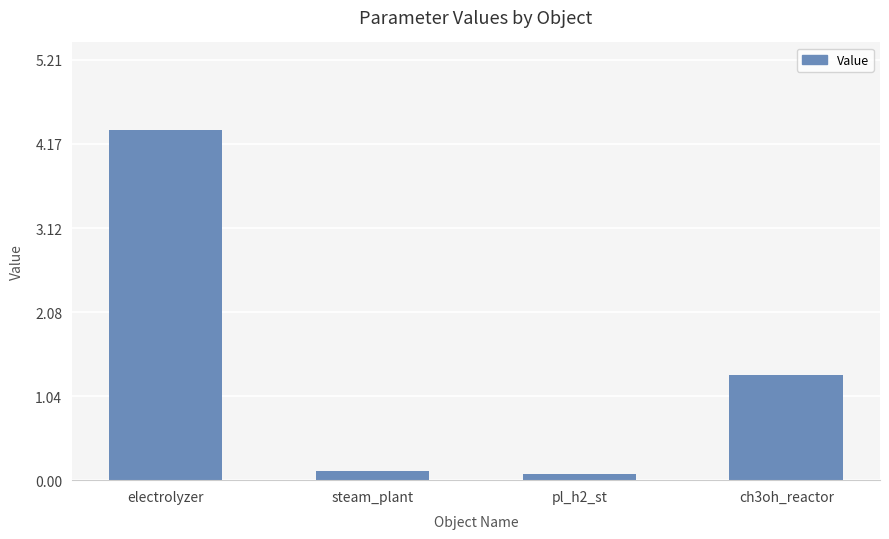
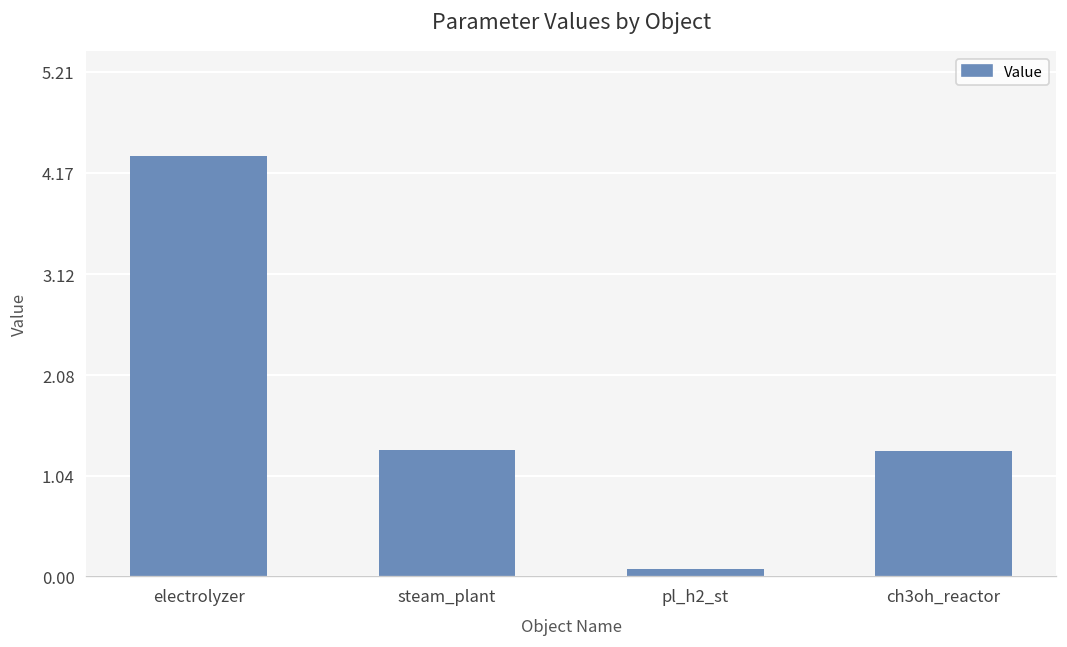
  {
    "electrolyzer": 4.3,
-   "steam_plant": 0.1,
+   "steam_plant": 1.3,
    "pl_h2_st": 0.1,
    "ch3oh_reactor": 1.3
  }
